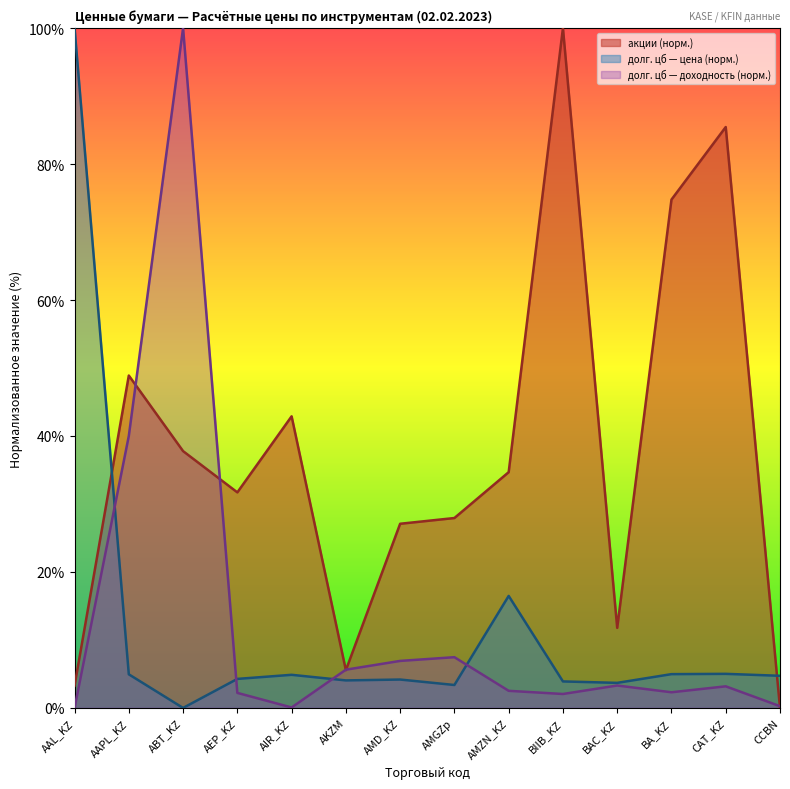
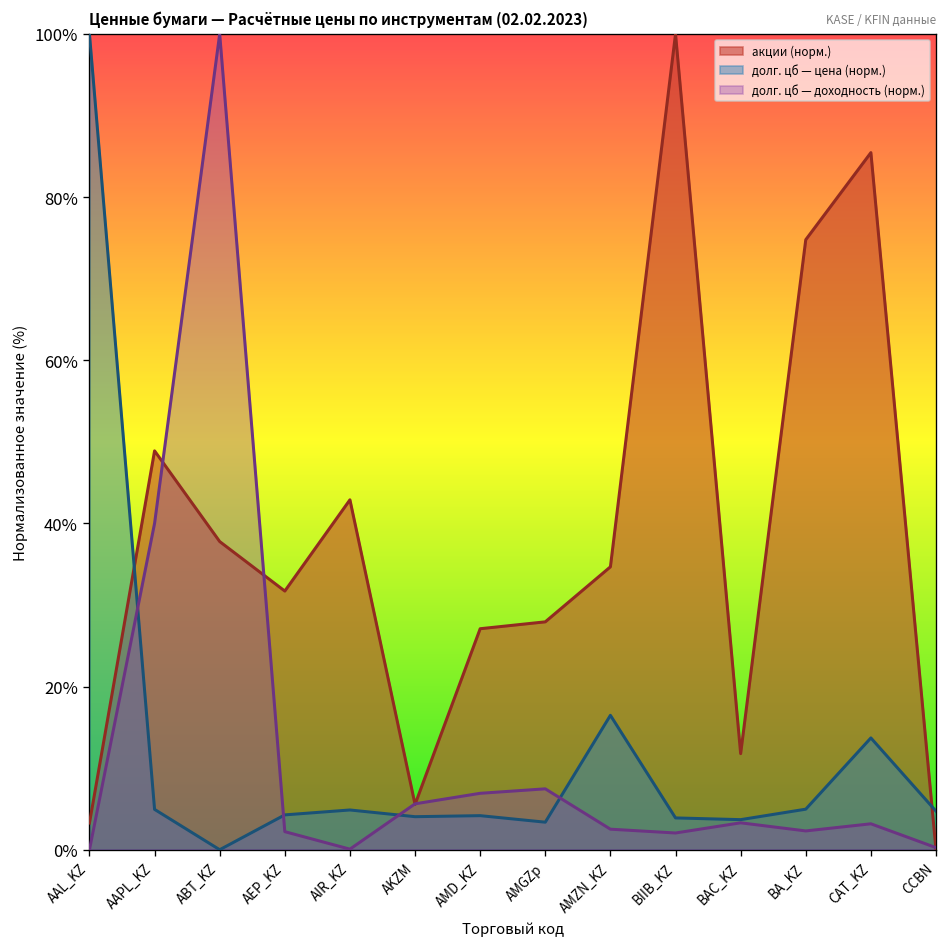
  {
    "акции (норм.)": {
      "AAL_KZ": "3%",
      "AAPL_KZ": "49%",
      "ABT_KZ": "38%",
      "AEP_KZ": "32%",
      "AIR_KZ": "43%",
      "AMD_KZ": "27%",
      "AMGZp": "28%",
      "AMZN_KZ": "35%",
      "BIIB_KZ": "100%",
      "BAC_KZ": "12%",
      "BA_KZ": "75%",
      "CAT_KZ": "85%"
    },
    "долг. цб — цена (норм.)": {
      "AAL_KZ": "100%",
      "AAPL_KZ": "5%",
      "ABT_KZ": "0%",
      "AEP_KZ": "4%",
      "AIR_KZ": "5%",
      "AKZM": "4%",
      "AMD_KZ": "4%",
      "AMGZp": "3%",
      "AMZN_KZ": "16%",
      "BIIB_KZ": "4%",
      "BAC_KZ": "4%",
      "BA_KZ": "5%",
-     "CAT_KZ": "5%",
+     "CAT_KZ": "14%",
      "CCBN": "5%"
    },
    "долг. цб — доходность (норм.)": {
      "AAL_KZ": "0%",
      "AAPL_KZ": "40%",
      "ABT_KZ": "100%",
      "AEP_KZ": "2%",
      "AIR_KZ": "0%",
      "AMD_KZ": "7%",
      "AMGZp": "7%",
      "AMZN_KZ": "3%",
      "BIIB_KZ": "2%",
      "BAC_KZ": "3%",
      "BA_KZ": "2%",
      "CAT_KZ": "3%"
    }
  }
